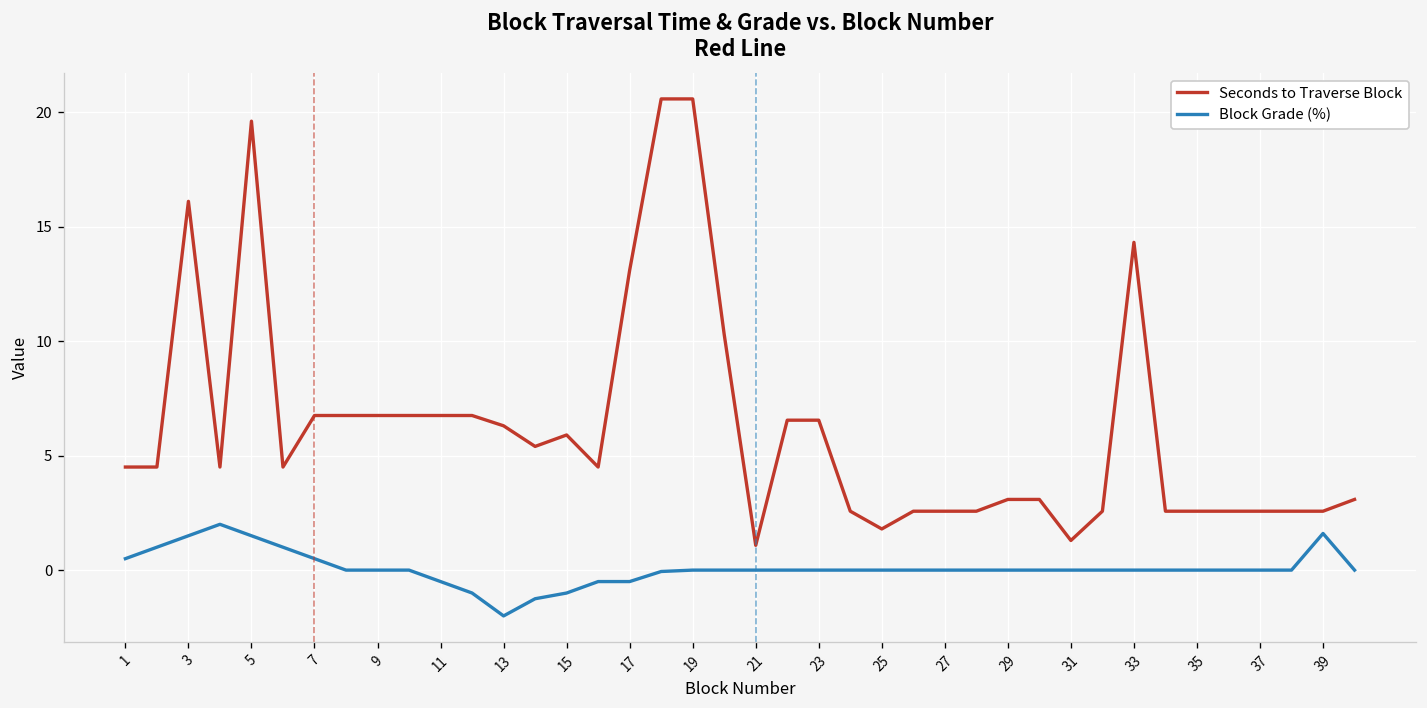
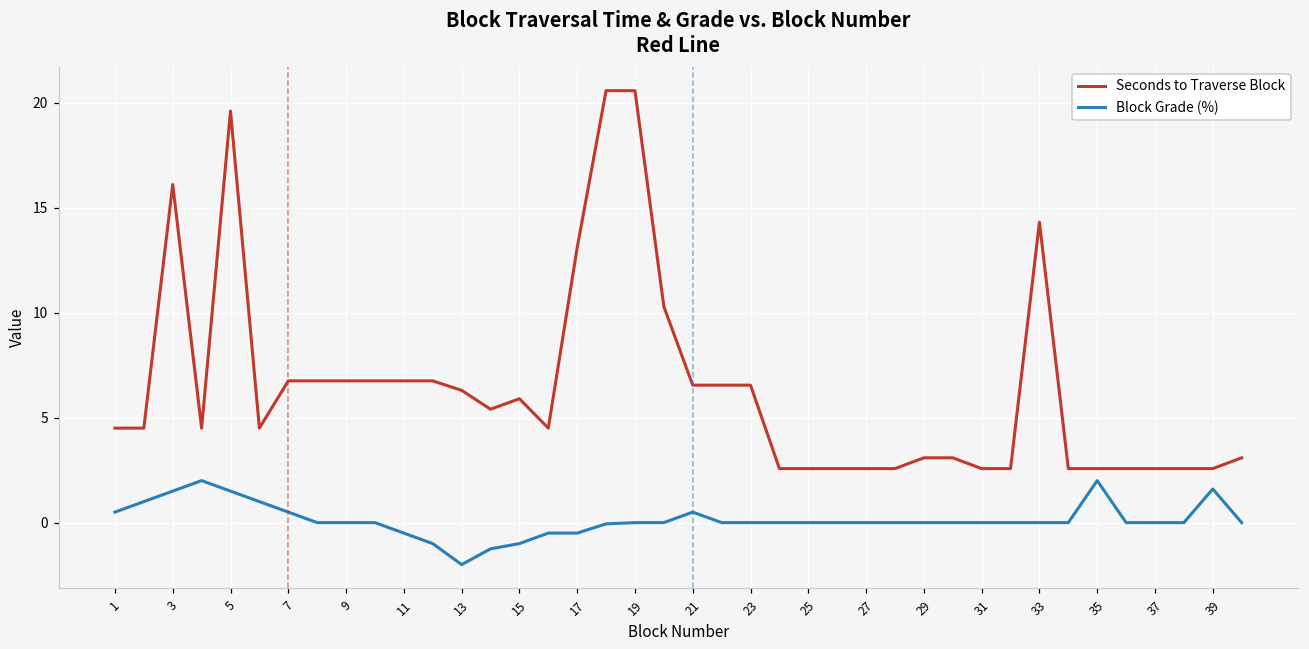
  {
    "Seconds to Traverse Block": {
      "1": 4.5,
      "3": 16.1,
      "5": 19.6,
      "7": 6.8,
      "9": 6.8,
      "11": 6.8,
      "13": 6.3,
      "15": 5.9,
      "17": 13.1,
      "19": 20.6,
-     "21": 1.1,
+     "21": 6.5,
      "23": 6.5,
-     "25": 1.8,
+     "25": 2.6,
      "27": 2.6,
      "29": 3.1,
-     "31": 1.3,
+     "31": 2.6,
      "33": 14.3,
      "35": 2.6,
      "37": 2.6,
      "39": 2.6
    },
    "Block Grade (%)": {
      "1": 0.5,
      "3": 1.5,
      "5": 1.5,
      "7": 0.5,
      "9": 0.0,
      "11": -0.5,
      "13": -2.0,
      "15": -1.0,
      "17": -0.5,
      "19": 0.0,
-     "21": 0.0,
+     "21": 0.5,
      "23": 0.0,
      "25": 0.0,
      "27": 0.0,
      "29": 0.0,
      "31": 0.0,
      "33": 0.0,
-     "35": 0,
+     "35": 2,
      "37": 0.0,
      "39": 1.6
    }
  }
